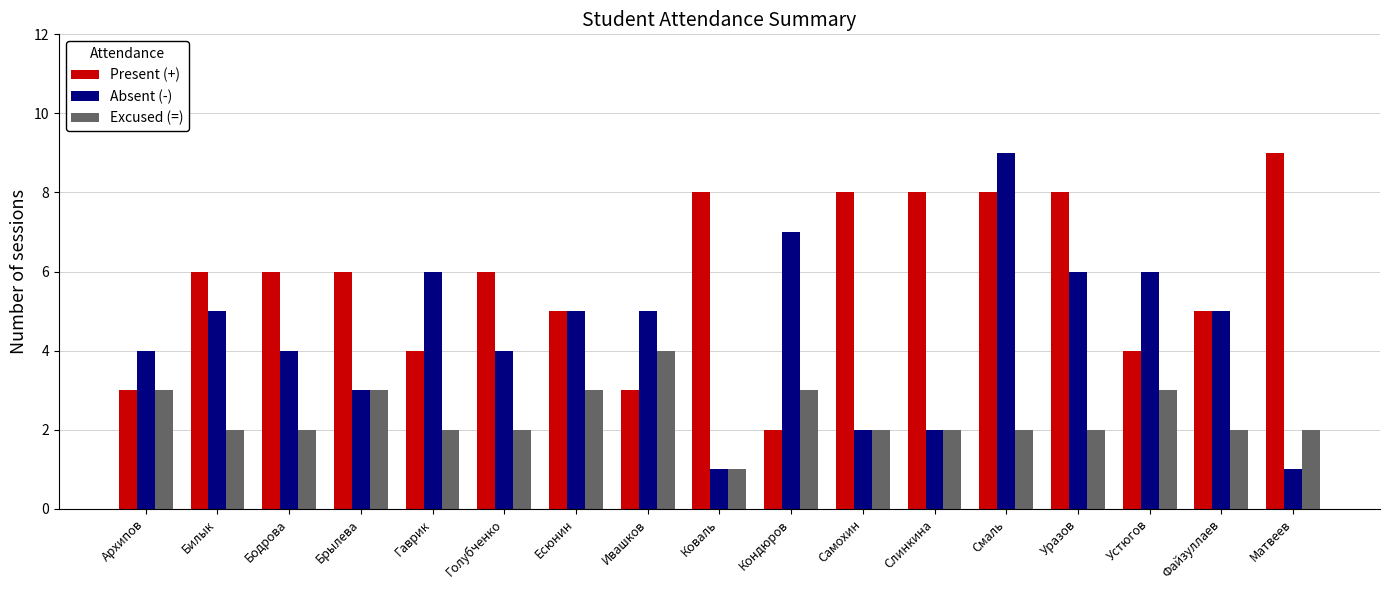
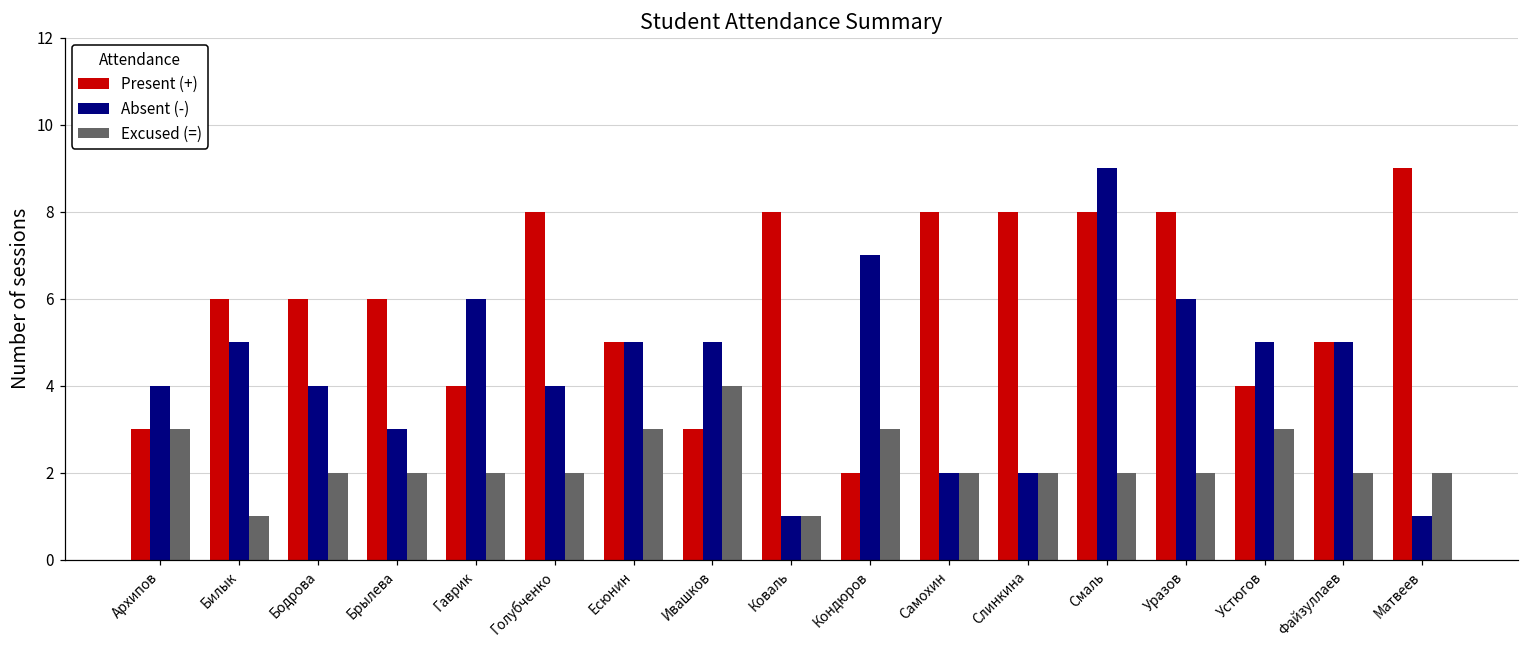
  {
    "Present (+)": {
      "Архипов": 3,
      "Билык": 6,
      "Бодрова": 6,
      "Брылева": 6,
      "Гаврик": 4,
-     "Голубченко": 6,
+     "Голубченко": 8,
      "Есюнин": 5,
      "Ивашков": 3,
      "Коваль": 8,
      "Кондюров": 2,
      "Самохин": 8,
      "Слинкина": 8,
      "Смаль": 8,
      "Уразов": 8,
      "Устюгов": 4,
      "Файзуллаев": 5,
      "Матвеев": 9
    },
    "Absent (-)": {
      "Архипов": 4,
      "Билык": 5,
      "Бодрова": 4,
      "Брылева": 3,
      "Гаврик": 6,
      "Голубченко": 4,
      "Есюнин": 5,
      "Ивашков": 5,
      "Коваль": 1,
      "Кондюров": 7,
      "Самохин": 2,
      "Слинкина": 2,
      "Смаль": 9,
      "Уразов": 6,
-     "Устюгов": 6,
+     "Устюгов": 5,
      "Файзуллаев": 5,
      "Матвеев": 1
    },
    "Excused (=)": {
      "Архипов": 3,
-     "Билык": 2,
+     "Билык": 1,
      "Бодрова": 2,
-     "Брылева": 3,
+     "Брылева": 2,
      "Гаврик": 2,
      "Голубченко": 2,
      "Есюнин": 3,
      "Ивашков": 4,
      "Коваль": 1,
      "Кондюров": 3,
      "Самохин": 2,
      "Слинкина": 2,
      "Смаль": 2,
      "Уразов": 2,
      "Устюгов": 3,
      "Файзуллаев": 2,
      "Матвеев": 2
    }
  }
